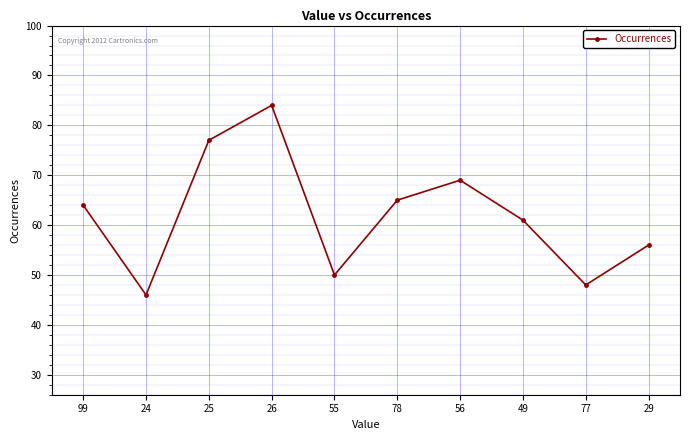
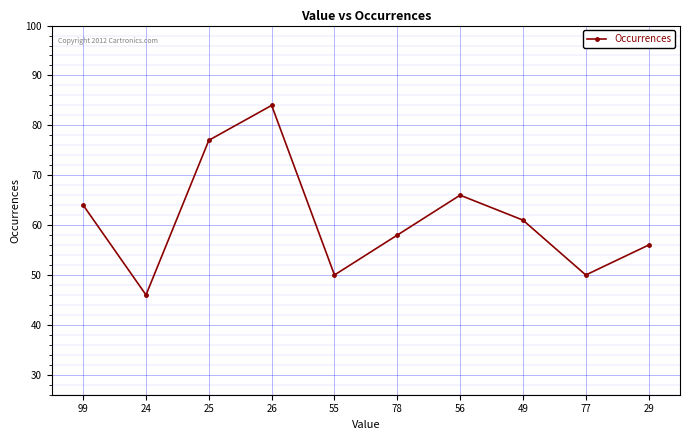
  {
    "99": 64,
    "24": 46,
    "25": 77,
    "26": 84,
    "55": 50,
-   "78": 65,
-   "56": 69,
+   "78": 58,
+   "56": 66,
    "49": 61,
-   "77": 48,
+   "77": 50,
    "29": 56
  }
